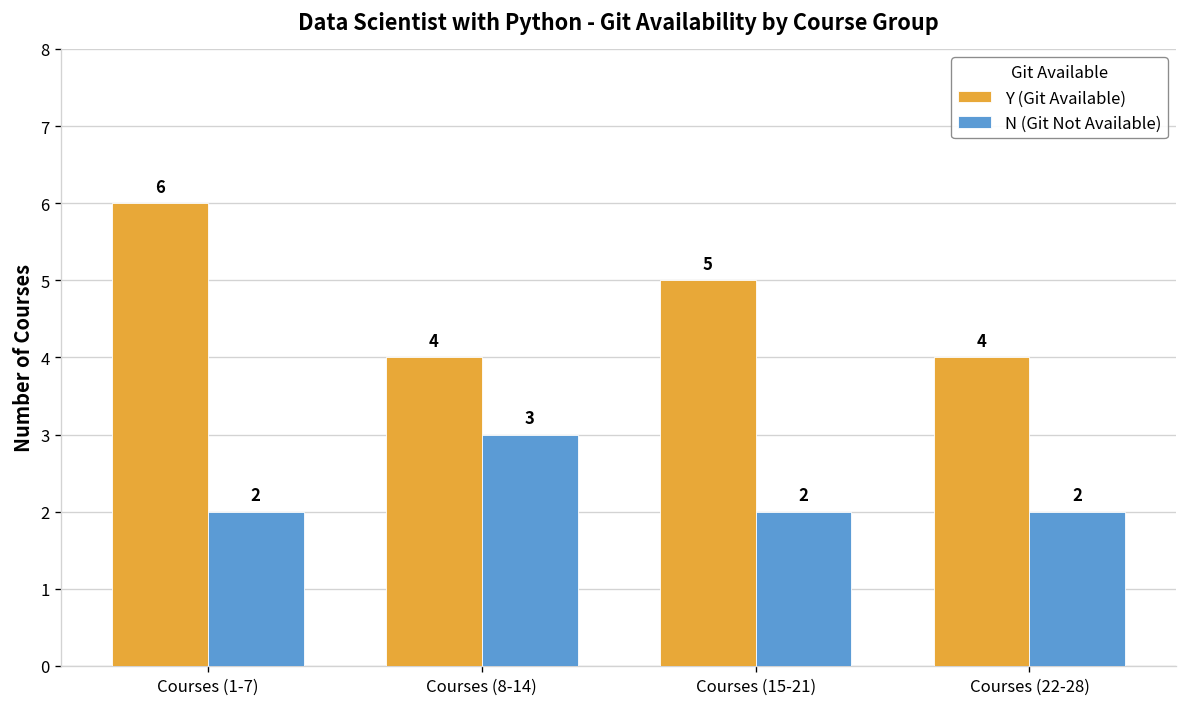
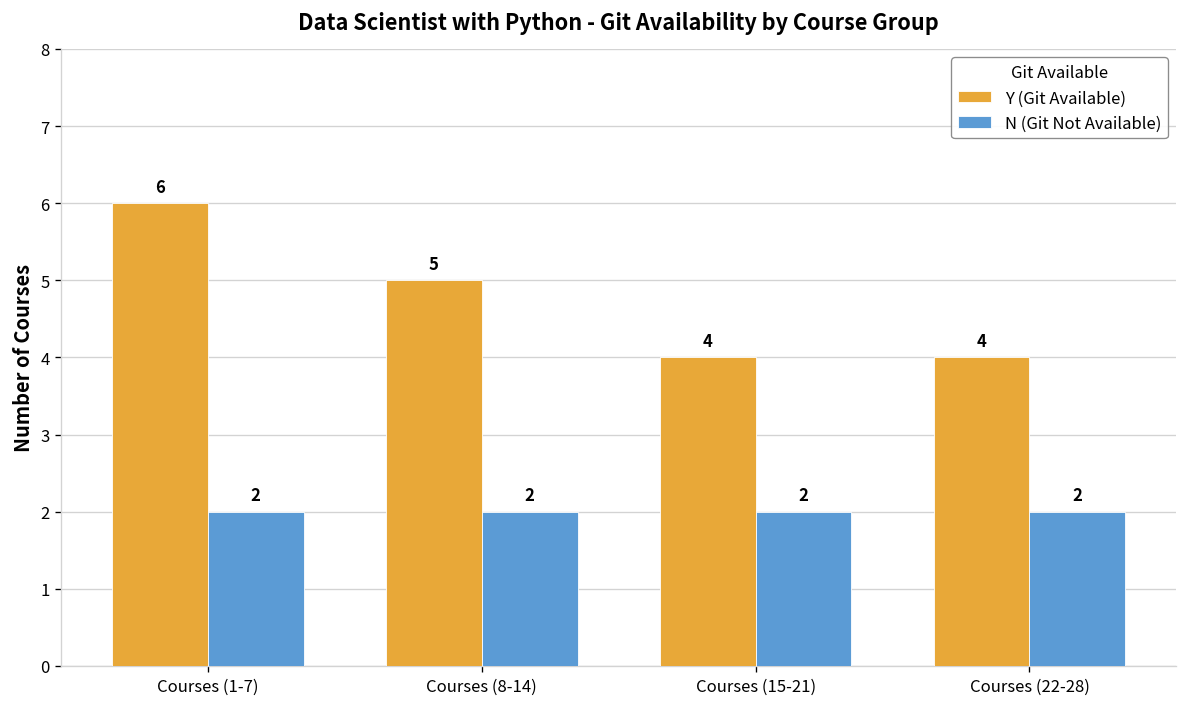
  {
    "Y (Git Available)": {
      "Courses (1-7)": 6,
-     "Courses (8-14)": 4,
-     "Courses (15-21)": 5,
+     "Courses (8-14)": 5,
+     "Courses (15-21)": 4,
      "Courses (22-28)": 4
    },
    "N (Git Not Available)": {
      "Courses (1-7)": 2,
-     "Courses (8-14)": 3,
+     "Courses (8-14)": 2,
      "Courses (15-21)": 2,
      "Courses (22-28)": 2
    }
  }
